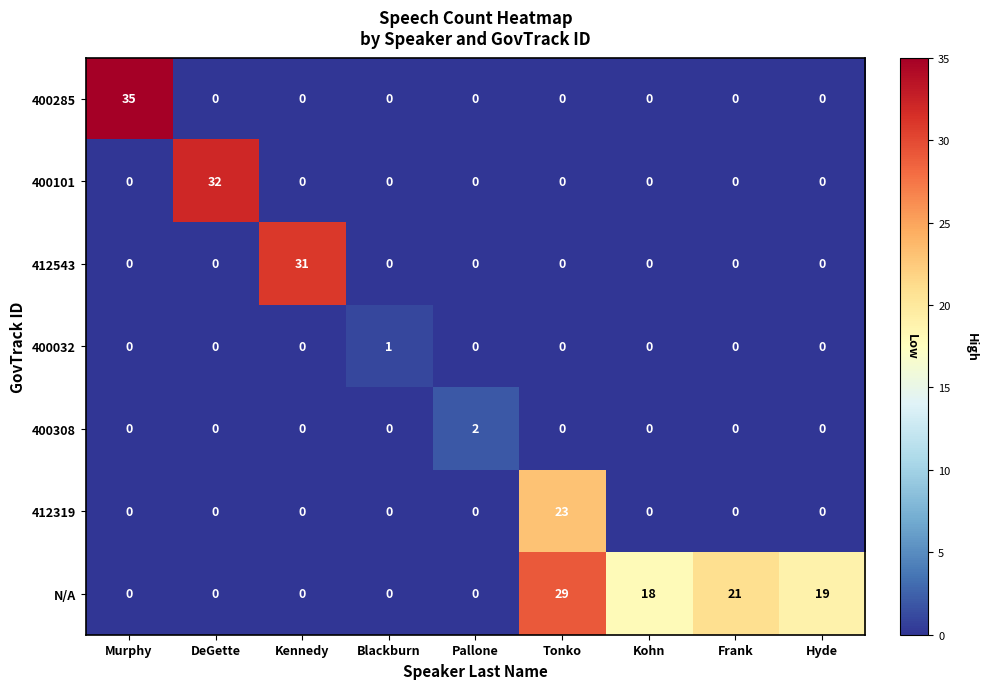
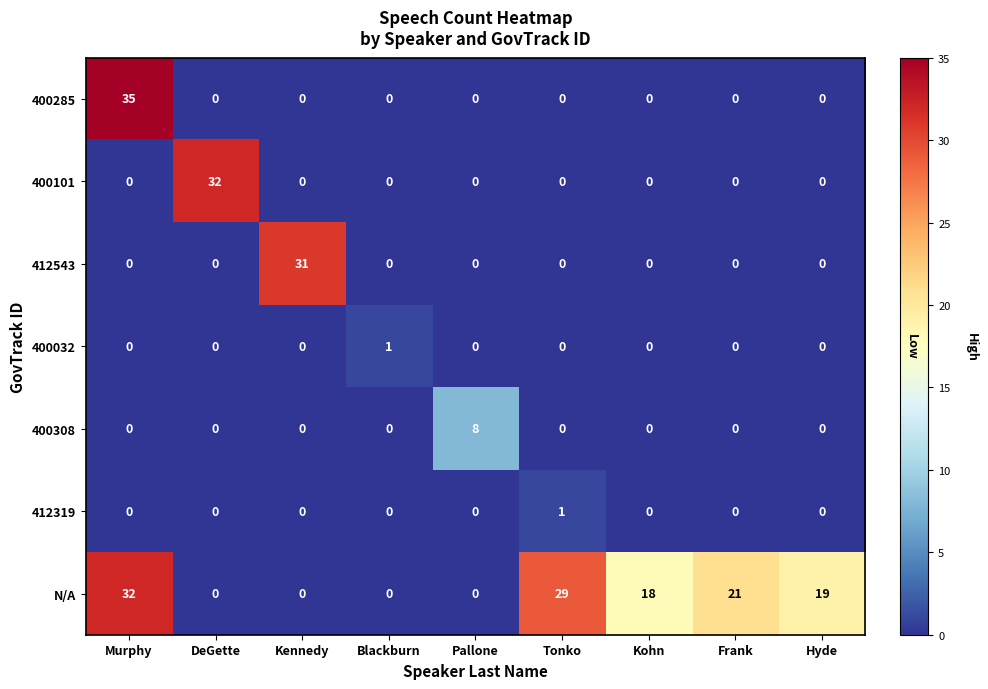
  {
    "400285": {
      "Murphy": 35,
      "DeGette": 0,
      "Kennedy": 0,
      "Blackburn": 0,
      "Pallone": 0,
      "Tonko": 0,
      "Kohn": 0,
      "Frank": 0,
      "Hyde": 0
    },
    "400101": {
      "Murphy": 0,
      "DeGette": 32,
      "Kennedy": 0,
      "Blackburn": 0,
      "Pallone": 0,
      "Tonko": 0,
      "Kohn": 0,
      "Frank": 0,
      "Hyde": 0
    },
    "412543": {
      "Murphy": 0,
      "DeGette": 0,
      "Kennedy": 31,
      "Blackburn": 0,
      "Pallone": 0,
      "Tonko": 0,
      "Kohn": 0,
      "Frank": 0,
      "Hyde": 0
    },
    "400032": {
      "Murphy": 0,
      "DeGette": 0,
      "Kennedy": 0,
      "Blackburn": 1,
      "Pallone": 0,
      "Tonko": 0,
      "Kohn": 0,
      "Frank": 0,
      "Hyde": 0
    },
    "400308": {
      "Murphy": 0,
      "DeGette": 0,
      "Kennedy": 0,
      "Blackburn": 0,
-     "Pallone": 2,
+     "Pallone": 8,
      "Tonko": 0,
      "Kohn": 0,
      "Frank": 0,
      "Hyde": 0
    },
    "412319": {
      "Murphy": 0,
      "DeGette": 0,
      "Kennedy": 0,
      "Blackburn": 0,
      "Pallone": 0,
-     "Tonko": 23,
+     "Tonko": 1,
      "Kohn": 0,
      "Frank": 0,
      "Hyde": 0
    },
    "N/A": {
-     "Murphy": 0,
+     "Murphy": 32,
      "DeGette": 0,
      "Kennedy": 0,
      "Blackburn": 0,
      "Pallone": 0,
      "Tonko": 29,
      "Kohn": 18,
      "Frank": 21,
      "Hyde": 19
    }
  }
